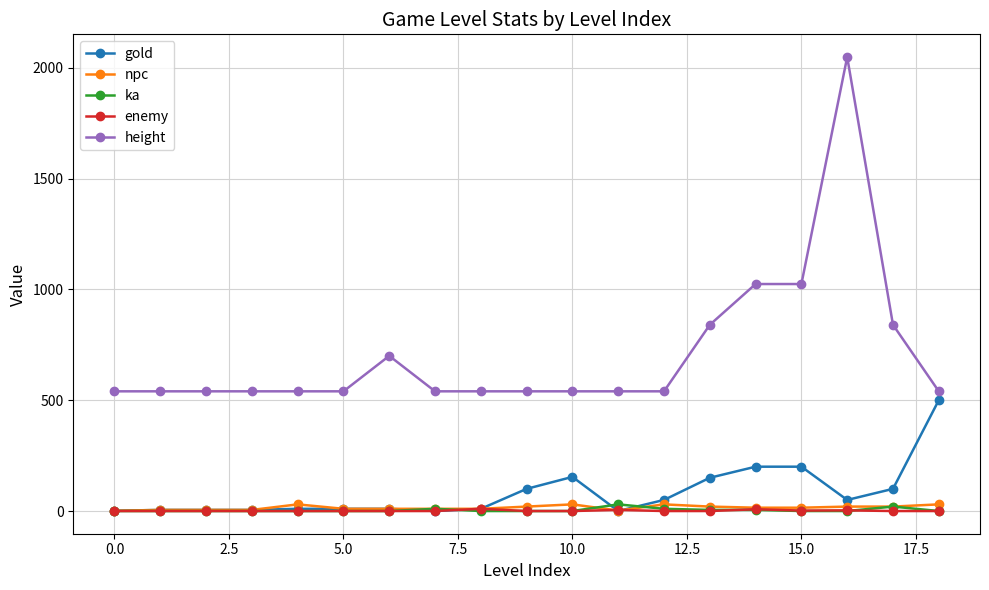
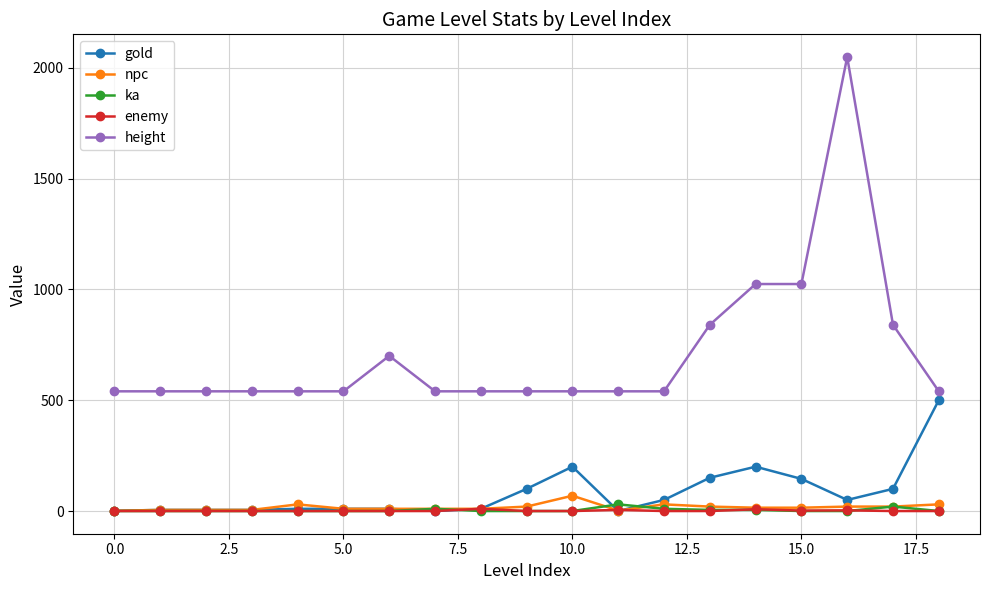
  {
    "gold": {
-     "10.0": 150,
-     "15.0": 200
+     "10.0": 200,
+     "15.0": 150
    },
    "npc": {
-     "10.0": 30,
+     "10.0": 70,
      "15.0": 20
    },
    "height": {
      "0.0": 540,
      "5.0": 540,
      "10.0": 540,
      "15.0": 1020
    }
  }
